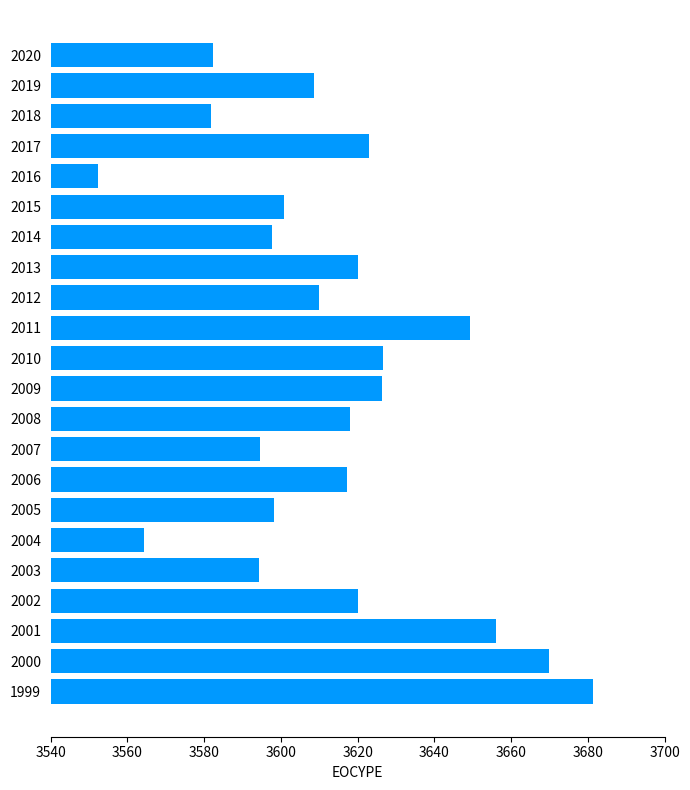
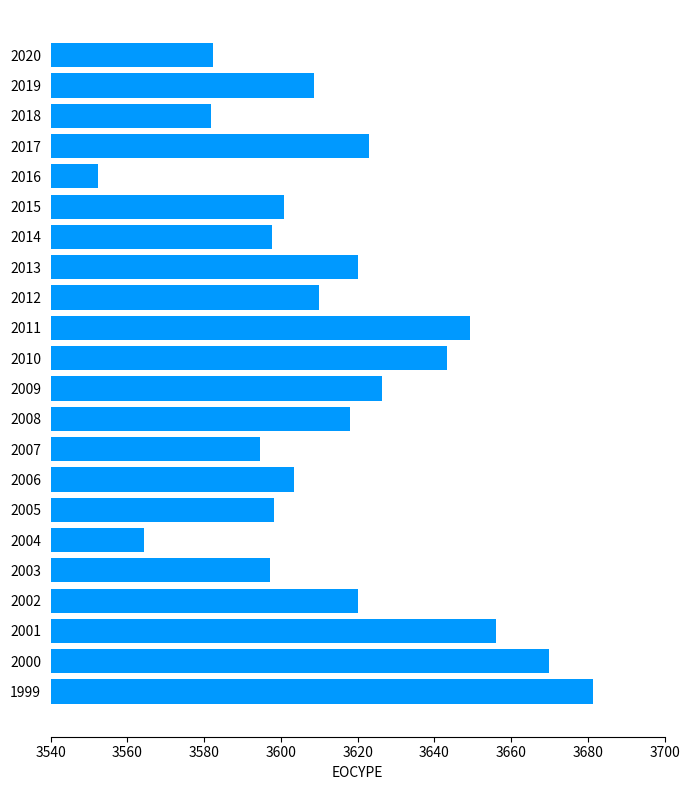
  {
    "2020": 3582,
    "2019": 3609,
    "2018": 3582,
    "2017": 3623,
    "2016": 3552,
    "2015": 3601,
    "2014": 3598,
    "2013": 3620,
    "2012": 3610,
    "2011": 3649,
-   "2010": 3627,
+   "2010": 3643,
    "2009": 3626,
    "2008": 3618,
    "2007": 3595,
-   "2006": 3617,
+   "2006": 3603,
    "2005": 3598,
    "2004": 3564,
-   "2003": 3594,
+   "2003": 3597,
    "2002": 3620,
    "2001": 3656,
    "2000": 3670,
    "1999": 3681
  }
